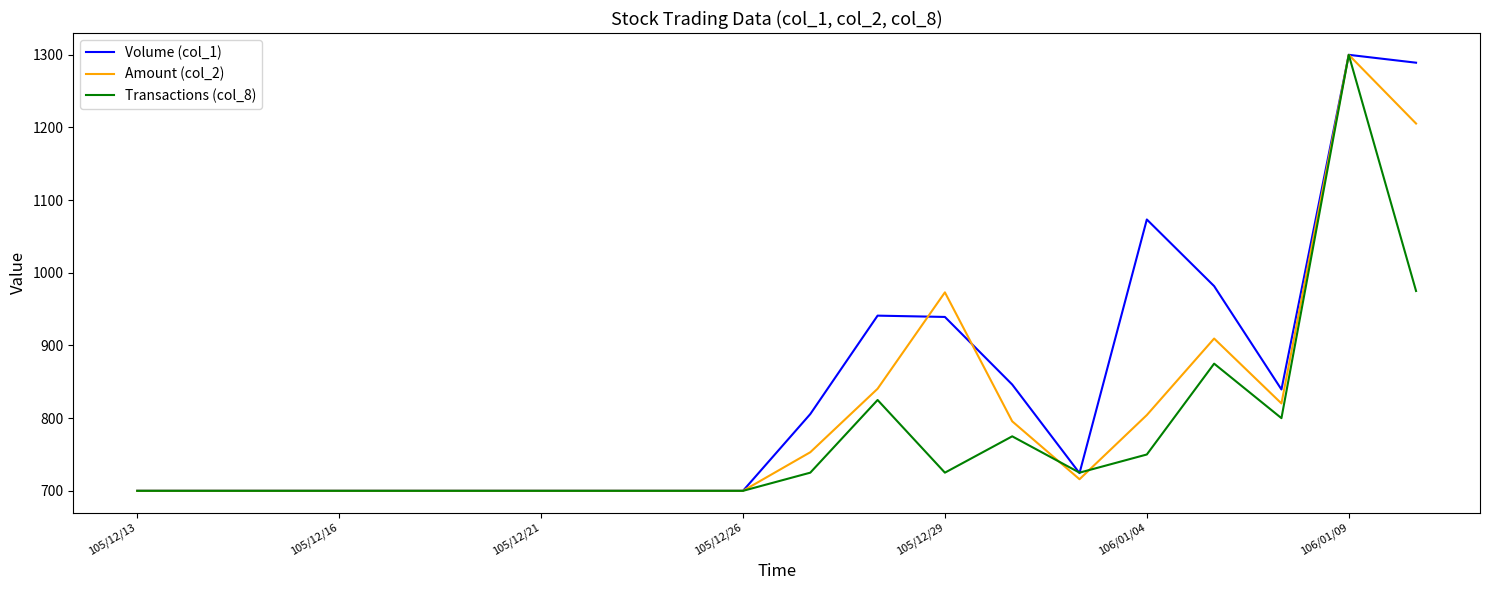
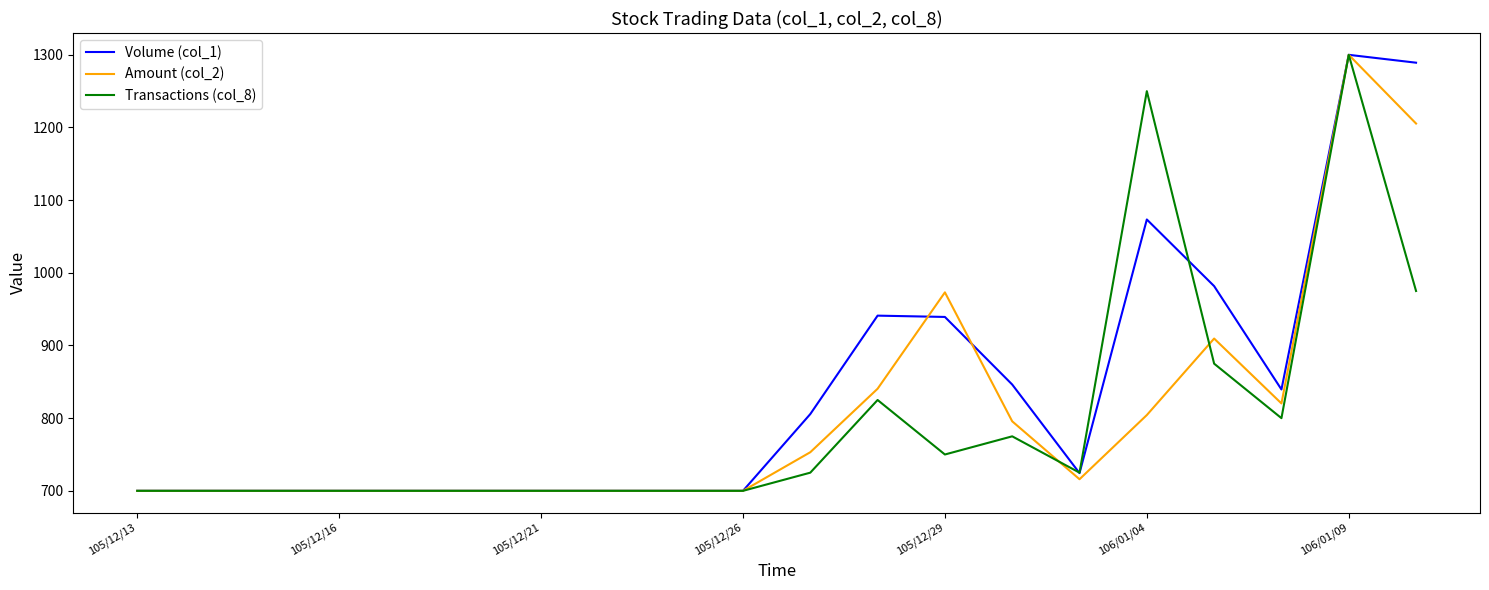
  {
    "Volume (col_1)": {
      "105/12/29": 940,
      "106/01/04": 1070
    },
    "Amount (col_2)": {
      "105/12/29": 970,
      "106/01/04": 800
    },
    "Transactions (col_8)": {
-     "105/12/29": 730,
-     "106/01/04": 750
+     "105/12/29": 750,
+     "106/01/04": 1250
    }
  }
